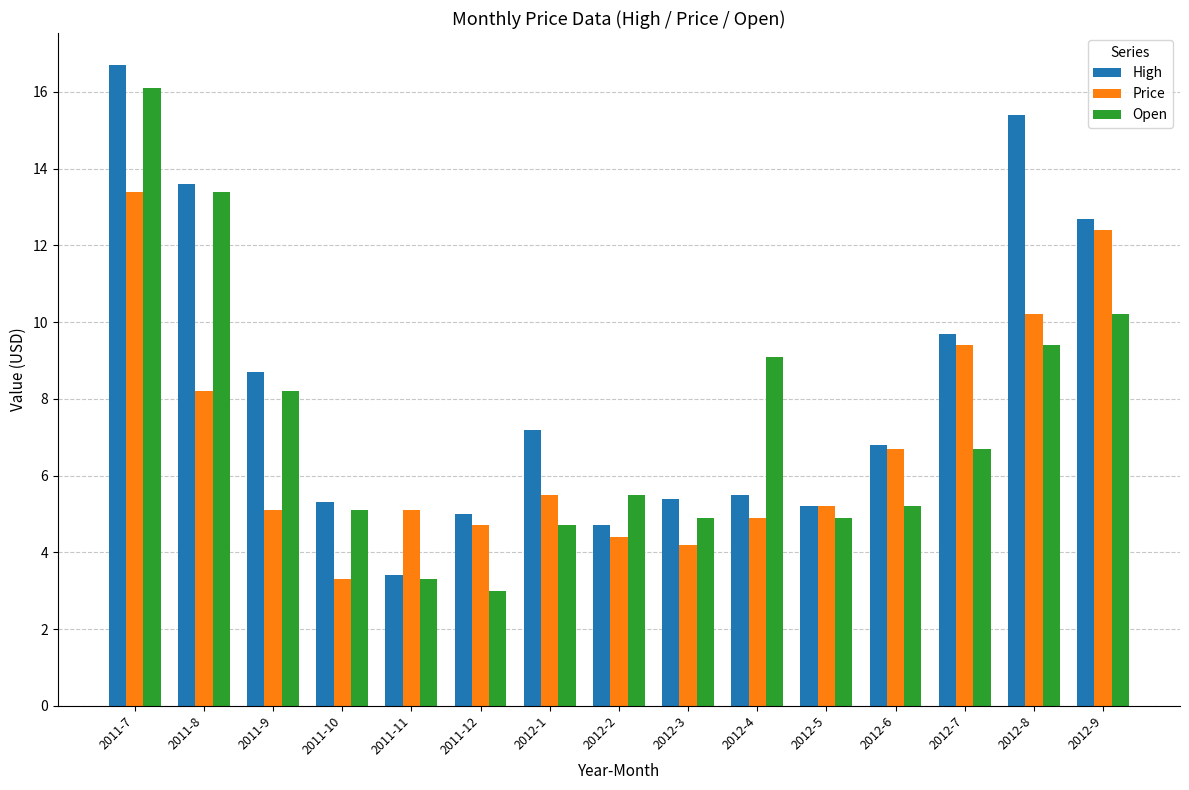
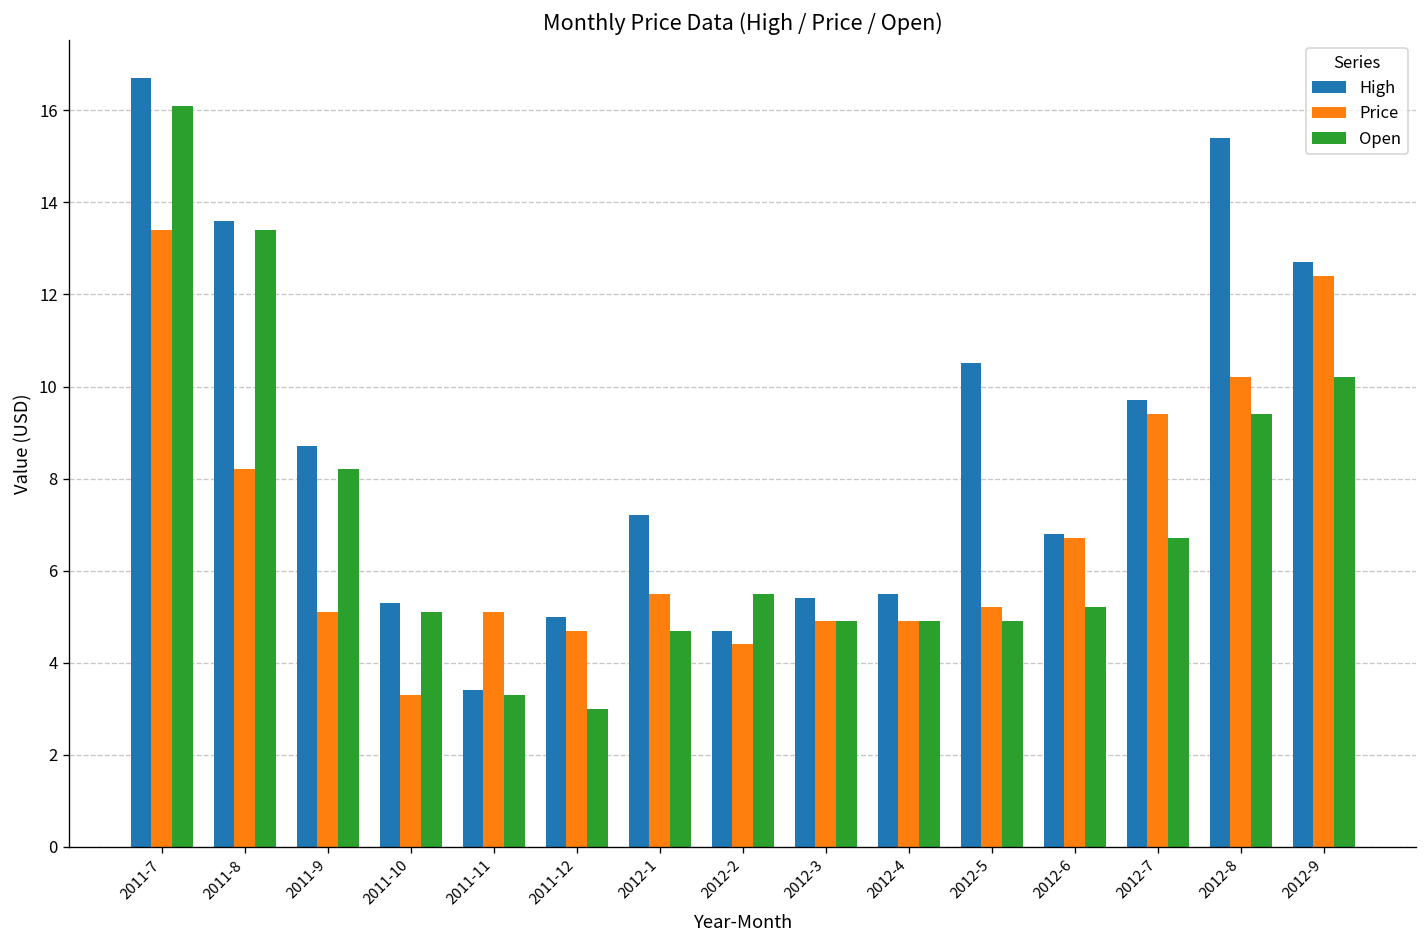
  {
    "High": {
      "2011-7": 16.7,
      "2011-8": 13.6,
      "2011-9": 8.7,
      "2011-10": 5.3,
      "2011-11": 3.4,
      "2011-12": 5.0,
      "2012-1": 7.2,
      "2012-2": 4.7,
      "2012-3": 5.4,
      "2012-4": 5.5,
-     "2012-5": 5.2,
+     "2012-5": 10.5,
      "2012-6": 6.8,
      "2012-7": 9.7,
      "2012-8": 15.4,
      "2012-9": 12.7
    },
    "Price": {
      "2011-7": 13.4,
      "2011-8": 8.2,
      "2011-9": 5.1,
      "2011-10": 3.3,
      "2011-11": 5.1,
      "2011-12": 4.7,
      "2012-1": 5.5,
      "2012-2": 4.4,
-     "2012-3": 4.2,
+     "2012-3": 4.9,
      "2012-4": 4.9,
      "2012-5": 5.2,
      "2012-6": 6.7,
      "2012-7": 9.4,
      "2012-8": 10.2,
      "2012-9": 12.4
    },
    "Open": {
      "2011-7": 16.1,
      "2011-8": 13.4,
      "2011-9": 8.2,
      "2011-10": 5.1,
      "2011-11": 3.3,
      "2011-12": 3.0,
      "2012-1": 4.7,
      "2012-2": 5.5,
      "2012-3": 4.9,
-     "2012-4": 9.1,
+     "2012-4": 4.9,
      "2012-5": 4.9,
      "2012-6": 5.2,
      "2012-7": 6.7,
      "2012-8": 9.4,
      "2012-9": 10.2
    }
  }
